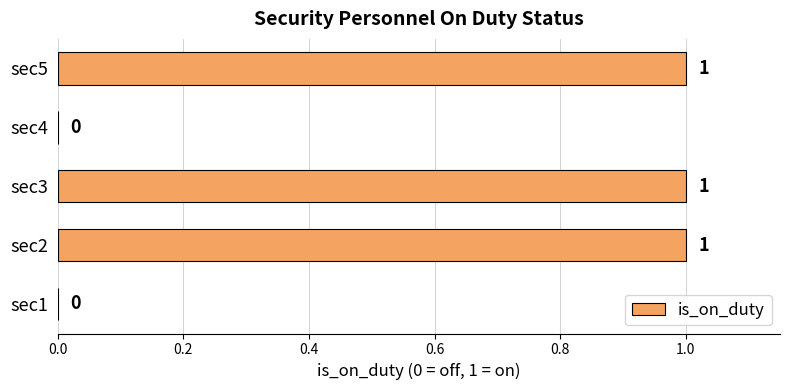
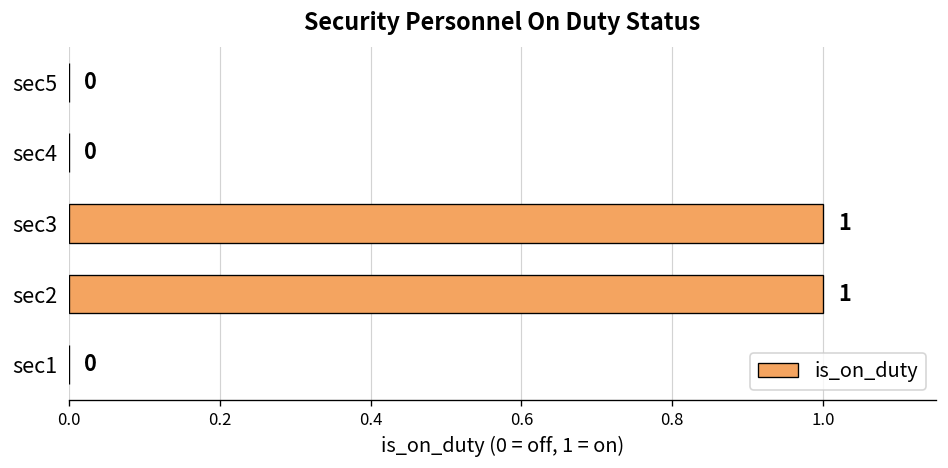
  {
-   "sec5": 1,
+   "sec5": 0,
    "sec4": 0,
    "sec3": 1,
    "sec2": 1,
    "sec1": 0
  }
